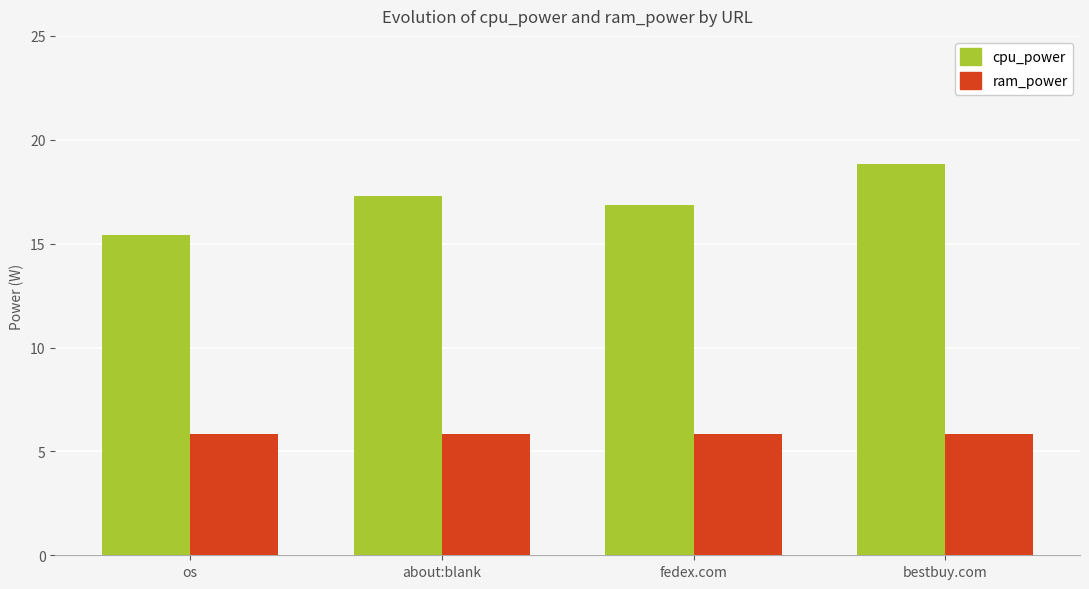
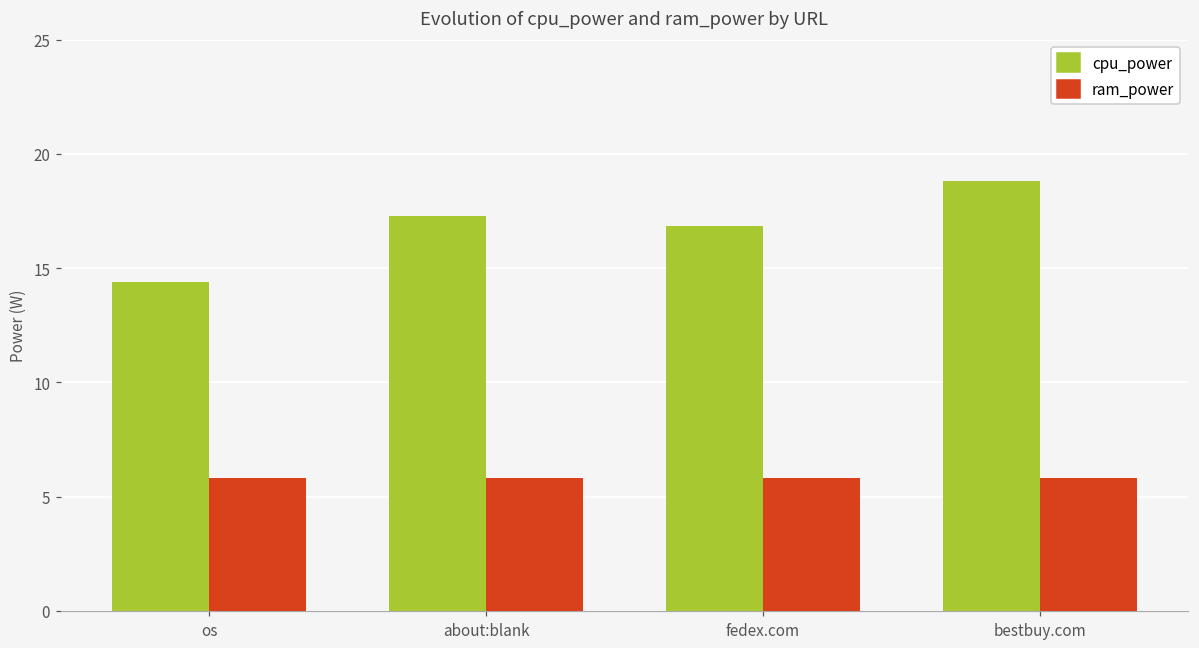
  {
    "cpu_power": {
-     "os": 15.4,
+     "os": 14.4,
      "about:blank": 17.3,
      "fedex.com": 16.8,
      "bestbuy.com": 18.8
    },
    "ram_power": {
      "os": 5.8,
      "about:blank": 5.8,
      "fedex.com": 5.8,
      "bestbuy.com": 5.8
    }
  }
